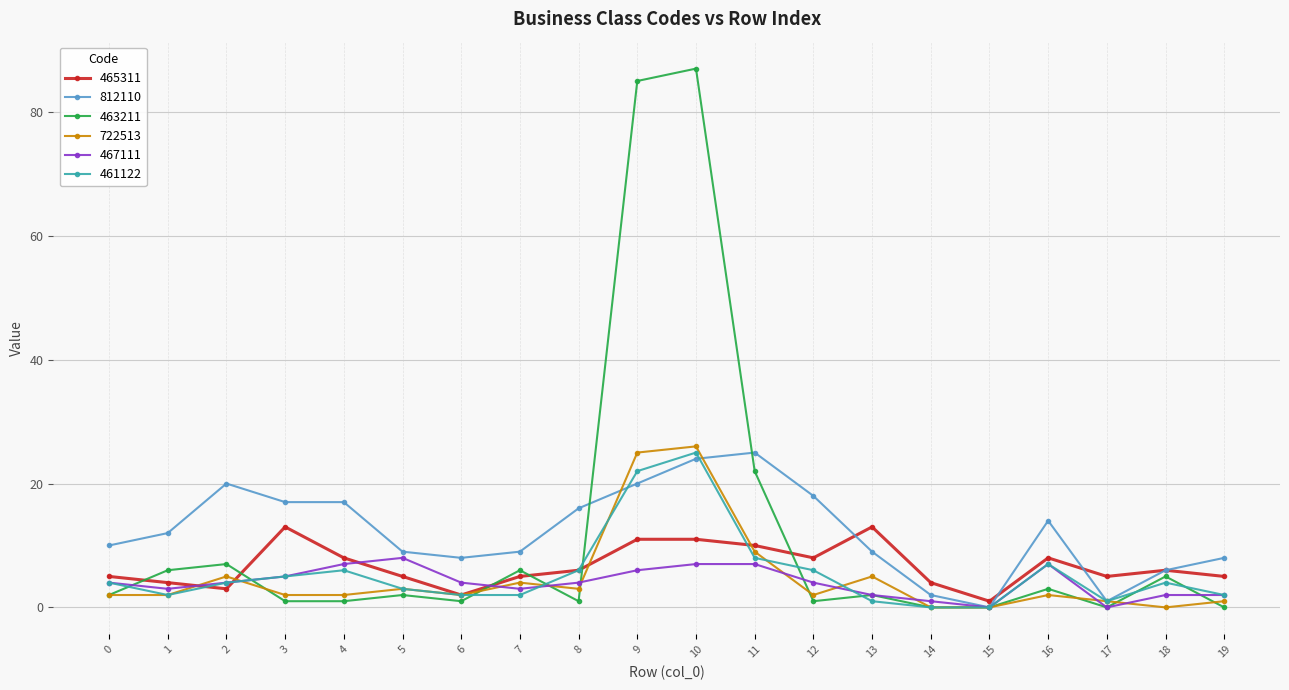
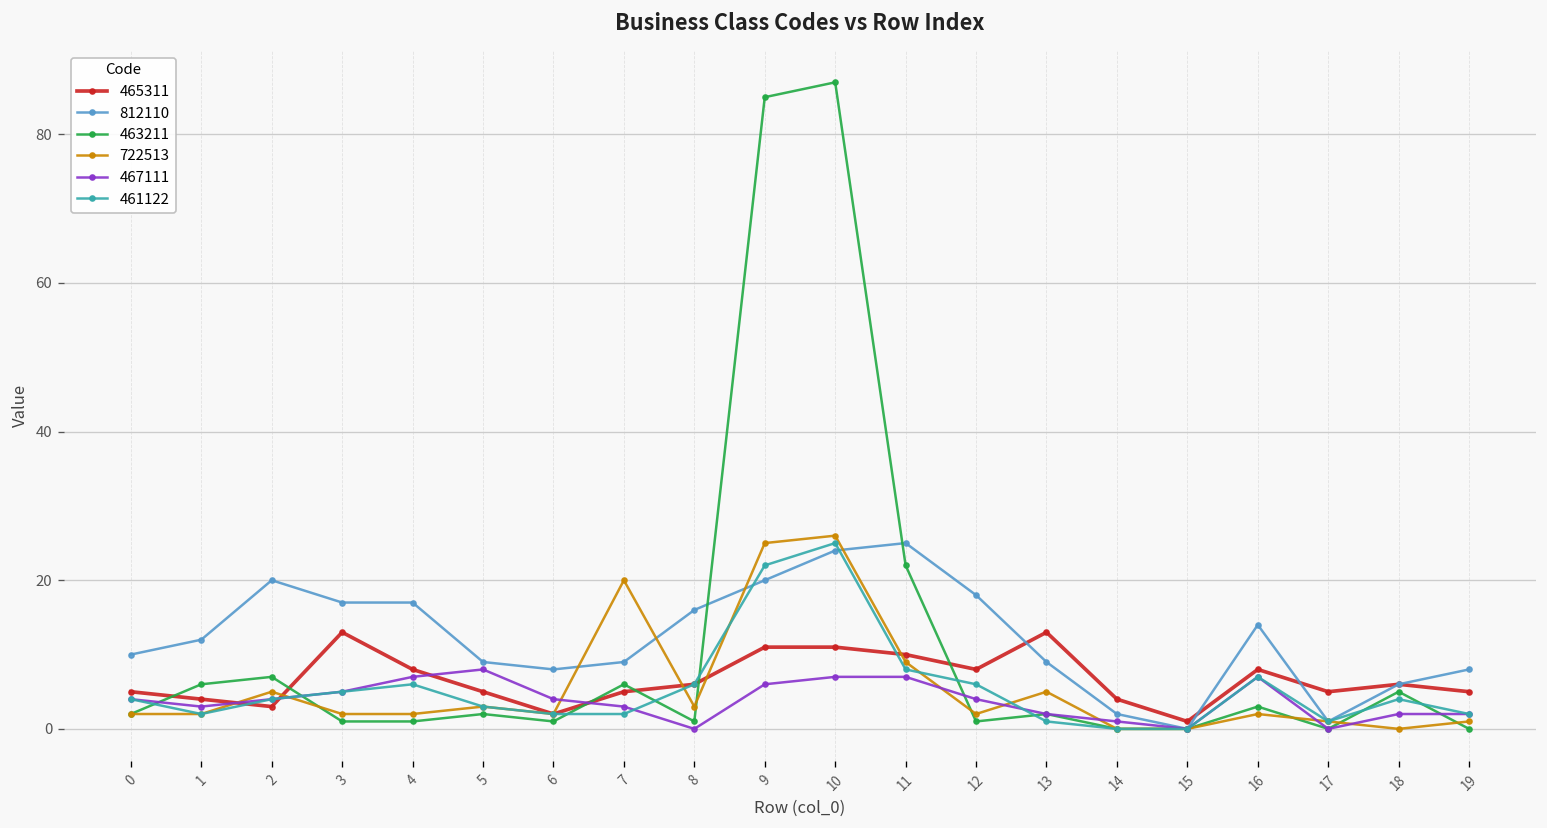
  {
    "465311": {
      "0": 5,
      "1": 4,
      "2": 3,
      "3": 13,
      "4": 8,
      "5": 5,
      "7": 5,
      "9": 11,
      "10": 11,
      "11": 10,
      "12": 8,
      "13": 13,
      "14": 4,
      "15": 1,
      "16": 8,
      "17": 5,
      "19": 5
    },
    "463211": {
      "1": 6,
      "2": 7,
      "3": 1,
      "4": 1,
      "5": 2,
      "6": 1,
      "7": 6,
      "8": 1,
      "9": 85,
      "10": 87,
      "11": 22,
      "12": 1,
      "16": 3,
      "18": 5,
      "19": 0
    },
    "722513": {
      "2": 5,
      "3": 2,
      "4": 2,
-     "7": 4,
+     "7": 20,
      "8": 3,
      "9": 25,
      "10": 26,
      "11": 9,
      "12": 2,
      "13": 5,
      "16": 2,
      "18": 0,
      "19": 1
    },
    "467111": {
      "1": 3,
      "4": 7,
      "5": 8,
      "6": 4,
      "7": 3,
-     "8": 4,
+     "8": 0,
      "9": 6,
      "10": 7,
      "11": 7,
      "12": 4,
      "14": 1,
      "18": 2
    }
  }
